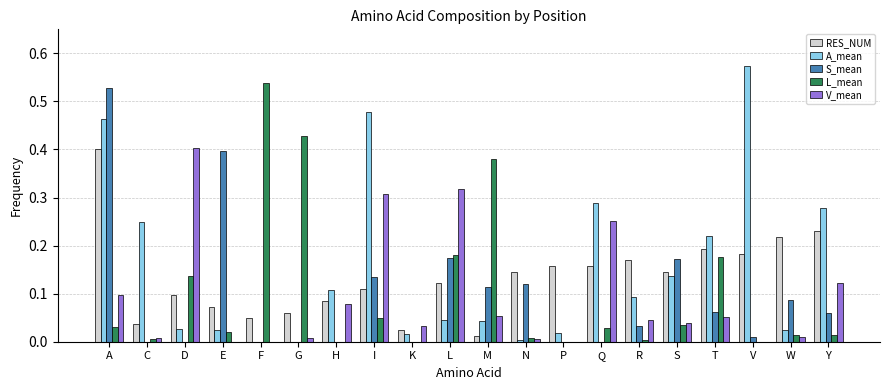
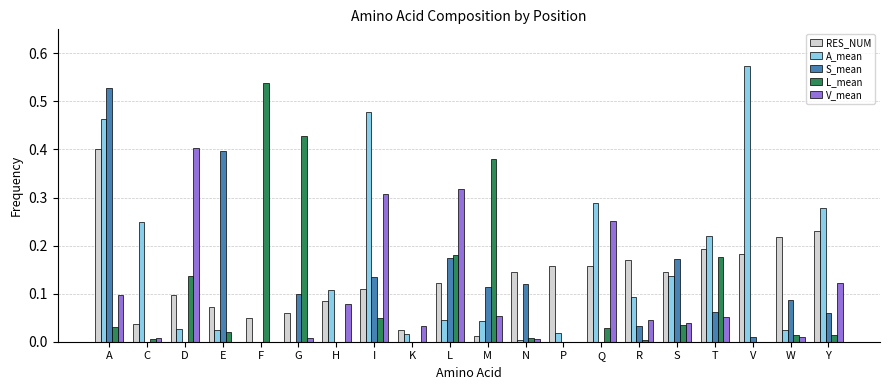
  {
    "RES_NUM": {
      "A": 0.4,
      "C": 0.04,
      "D": 0.1,
      "E": 0.07,
      "F": 0.05,
      "G": 0.06,
      "H": 0.08,
      "I": 0.11,
      "K": 0.02,
      "L": 0.12,
      "M": 0.01,
      "N": 0.15,
      "P": 0.16,
      "Q": 0.16,
      "R": 0.17,
      "S": 0.15,
      "T": 0.19,
      "V": 0.18,
      "W": 0.22,
      "Y": 0.23
    },
    "A_mean": {
      "A": 0.46,
      "C": 0.25,
      "D": 0.03,
      "E": 0.02,
      "F": 0.0,
      "G": 0.0,
      "H": 0.11,
      "I": 0.48,
      "K": 0.02,
      "L": 0.05,
      "M": 0.04,
      "P": 0.02,
      "Q": 0.29,
      "R": 0.09,
      "S": 0.14,
      "T": 0.22,
      "V": 0.57,
      "W": 0.03,
      "Y": 0.28
    },
    "S_mean": {
      "A": 0.53,
      "C": 0.0,
      "D": 0.0,
      "E": 0.4,
      "F": 0.0,
-     "G": 0.0,
+     "G": 0.1,
      "H": 0.0,
      "I": 0.13,
      "K": 0.0,
      "L": 0.18,
      "M": 0.11,
      "N": 0.12,
      "P": 0.0,
      "Q": 0.0,
      "R": 0.03,
      "S": 0.17,
      "T": 0.06,
      "V": 0.01,
      "W": 0.09,
      "Y": 0.06
    },
    "L_mean": {
      "A": 0.03,
      "C": 0.01,
      "D": 0.14,
      "E": 0.02,
      "F": 0.54,
      "G": 0.43,
      "H": 0.0,
      "I": 0.05,
      "K": 0.0,
      "L": 0.18,
      "M": 0.38,
      "N": 0.01,
      "P": 0.0,
      "Q": 0.03,
      "S": 0.04,
      "T": 0.18,
      "V": 0.0,
      "W": 0.02,
      "Y": 0.01
    },
    "V_mean": {
      "A": 0.1,
      "C": 0.01,
      "D": 0.4,
      "E": 0.0,
      "F": 0.0,
      "G": 0.01,
      "H": 0.08,
      "I": 0.31,
      "K": 0.03,
      "L": 0.32,
      "M": 0.05,
      "P": 0.0,
      "Q": 0.25,
      "R": 0.05,
      "S": 0.04,
      "T": 0.05,
      "V": 0.0,
      "W": 0.01,
      "Y": 0.12
    }
  }
